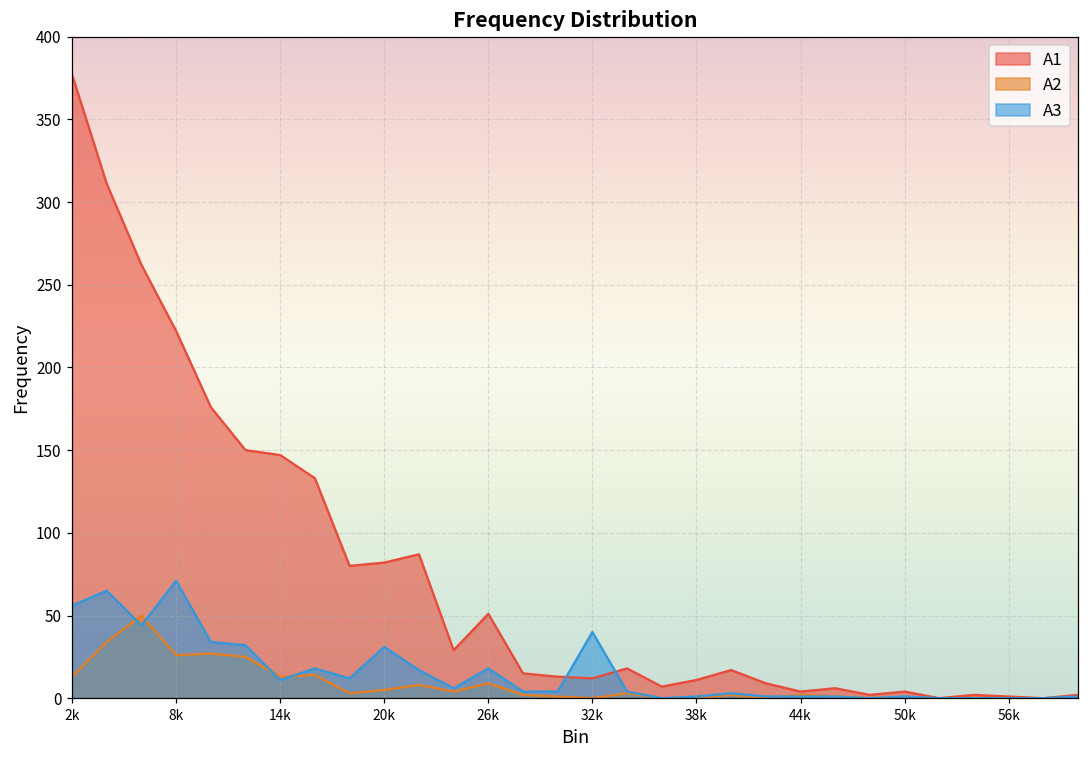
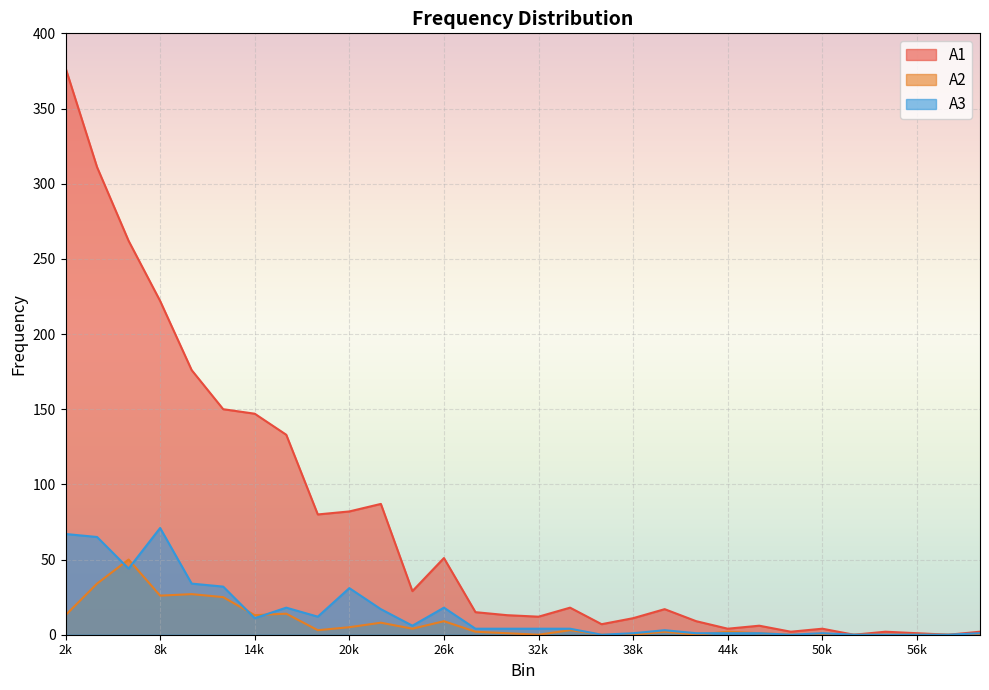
  {
    "A3": {
-     "2k": 56,
+     "2k": 67,
      "8k": 71,
      "14k": 11,
      "20k": 31,
      "26k": 18,
-     "32k": 40
+     "32k": 4
    }
  }
